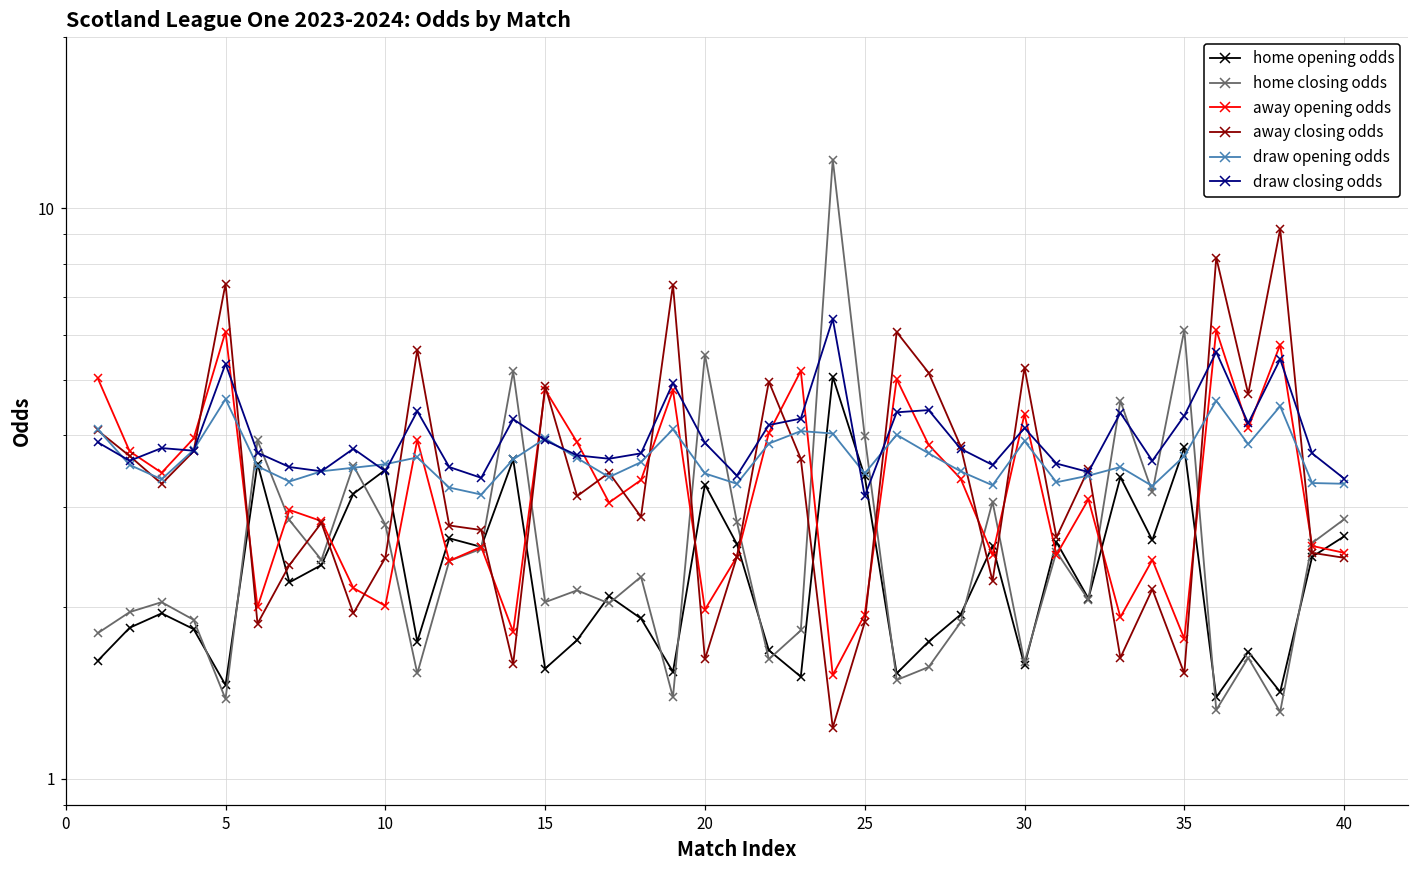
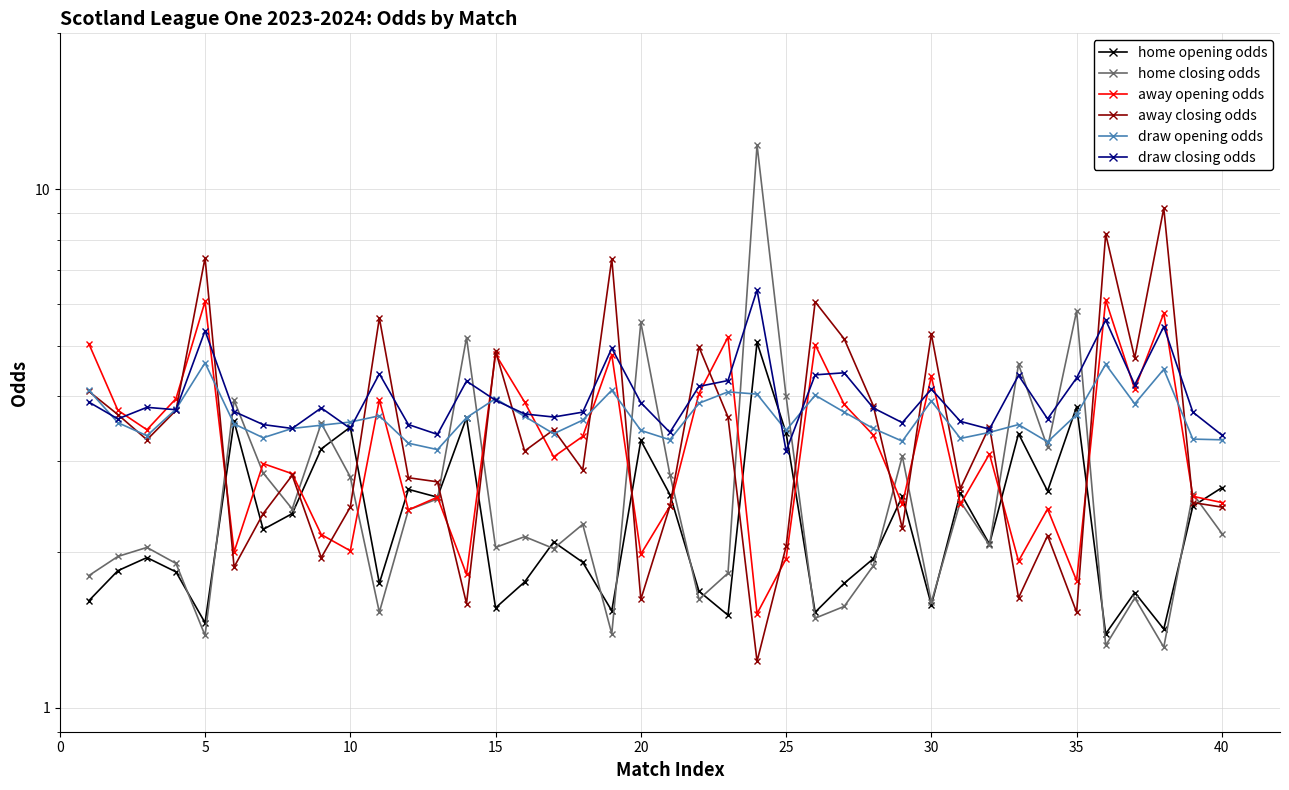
  {
    "home opening odds": {
      "5": 1.46,
      "15": 1.56,
      "20": 3.3,
      "25": 3.4,
      "30": 1.58,
      "35": 3.8,
      "40": 2.7
    },
    "home closing odds": {
      "5": 1.38,
      "10": 2.8,
      "15": 2.04,
      "20": 5.5,
      "25": 4.0,
      "30": 1.60,
-     "35": 6.1,
-     "40": 2.9
+     "35": 5.8,
+     "40": 2.17
    },
    "away opening odds": {
      "5": 6.1,
      "10": 2.01,
      "15": 4.8,
      "20": 1.98,
      "25": 1.94,
      "30": 4.4,
      "35": 1.76,
      "40": 2.5
    },
    "away closing odds": {
      "5": 7.4,
      "10": 2.4,
      "15": 4.9,
      "20": 1.62,
-     "25": 1.88,
+     "25": 2.05,
      "30": 5.3,
      "35": 1.53,
      "40": 2.4
    },
    "draw opening odds": {
      "5": 4.6,
      "10": 3.6,
      "20": 3.4,
      "25": 3.4,
      "30": 3.9,
      "35": 3.7,
      "40": 3.3
    },
    "draw closing odds": {
      "5": 5.3,
      "20": 3.9,
      "25": 3.1,
      "30": 4.1,
      "35": 4.3,
      "40": 3.4
    }
  }
